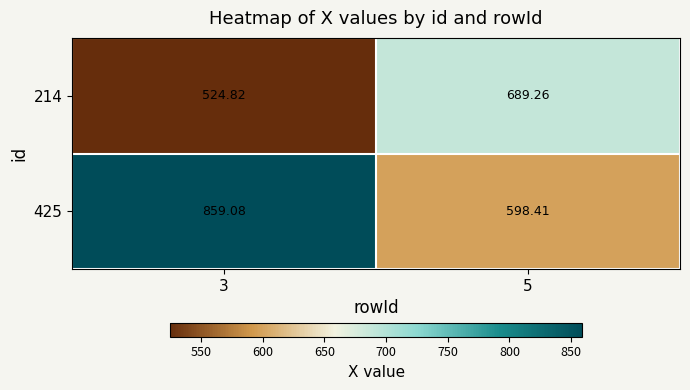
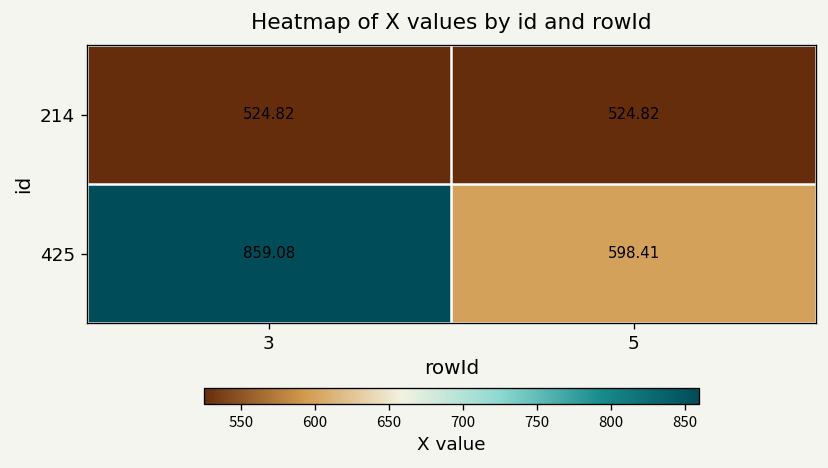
  {
    "214": {
      "3": 524.82,
-     "5": 689.26
+     "5": 524.82
    },
    "425": {
      "3": 859.08,
      "5": 598.41
    }
  }
